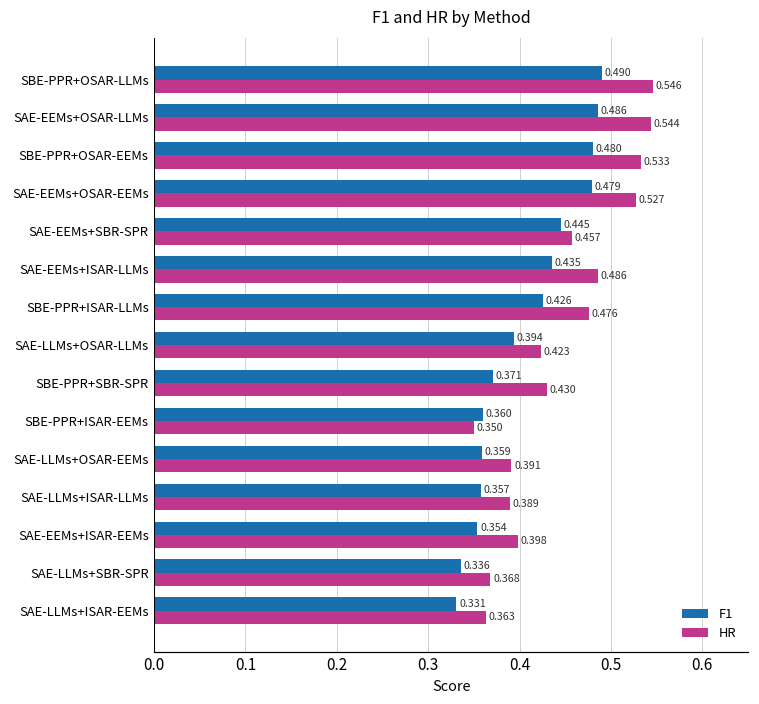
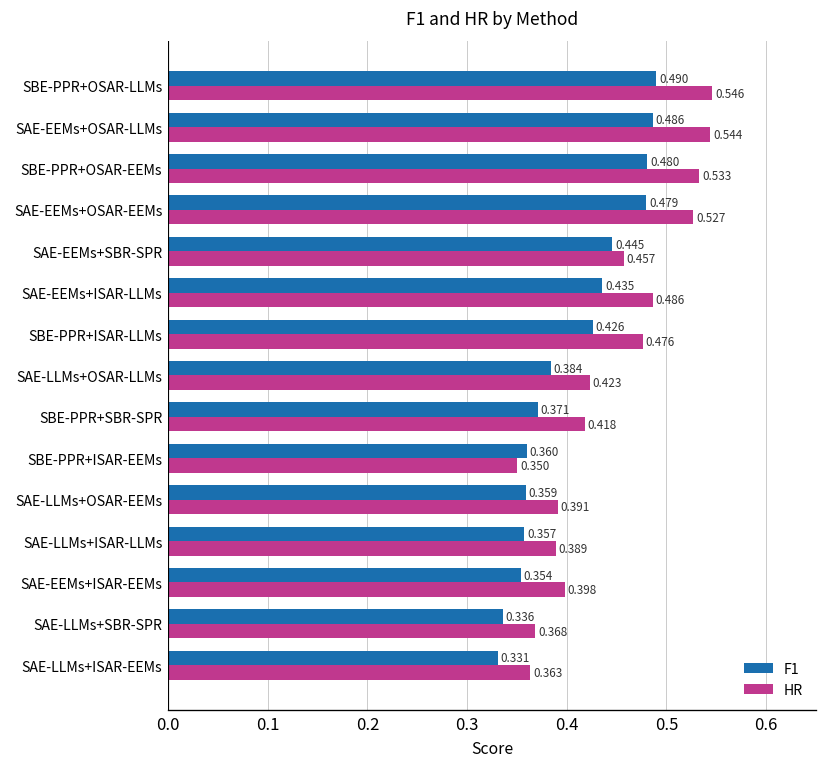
  {
    "F1": {
      "SBE-PPR+OSAR-LLMs": 0.490,
      "SAE-EEMs+OSAR-LLMs": 0.486,
      "SBE-PPR+OSAR-EEMs": 0.480,
      "SAE-EEMs+OSAR-EEMs": 0.479,
      "SAE-EEMs+SBR-SPR": 0.445,
      "SAE-EEMs+ISAR-LLMs": 0.435,
      "SBE-PPR+ISAR-LLMs": 0.426,
-     "SAE-LLMs+OSAR-LLMs": 0.394,
+     "SAE-LLMs+OSAR-LLMs": 0.384,
      "SBE-PPR+SBR-SPR": 0.371,
      "SBE-PPR+ISAR-EEMs": 0.360,
      "SAE-LLMs+OSAR-EEMs": 0.359,
      "SAE-LLMs+ISAR-LLMs": 0.357,
      "SAE-EEMs+ISAR-EEMs": 0.354,
      "SAE-LLMs+SBR-SPR": 0.336,
      "SAE-LLMs+ISAR-EEMs": 0.331
    },
    "HR": {
      "SBE-PPR+OSAR-LLMs": 0.546,
      "SAE-EEMs+OSAR-LLMs": 0.544,
      "SBE-PPR+OSAR-EEMs": 0.533,
      "SAE-EEMs+OSAR-EEMs": 0.527,
      "SAE-EEMs+SBR-SPR": 0.457,
      "SAE-EEMs+ISAR-LLMs": 0.486,
      "SBE-PPR+ISAR-LLMs": 0.476,
      "SAE-LLMs+OSAR-LLMs": 0.423,
-     "SBE-PPR+SBR-SPR": 0.430,
+     "SBE-PPR+SBR-SPR": 0.418,
      "SBE-PPR+ISAR-EEMs": 0.350,
      "SAE-LLMs+OSAR-EEMs": 0.391,
      "SAE-LLMs+ISAR-LLMs": 0.389,
      "SAE-EEMs+ISAR-EEMs": 0.398,
      "SAE-LLMs+SBR-SPR": 0.368,
      "SAE-LLMs+ISAR-EEMs": 0.363
    }
  }
